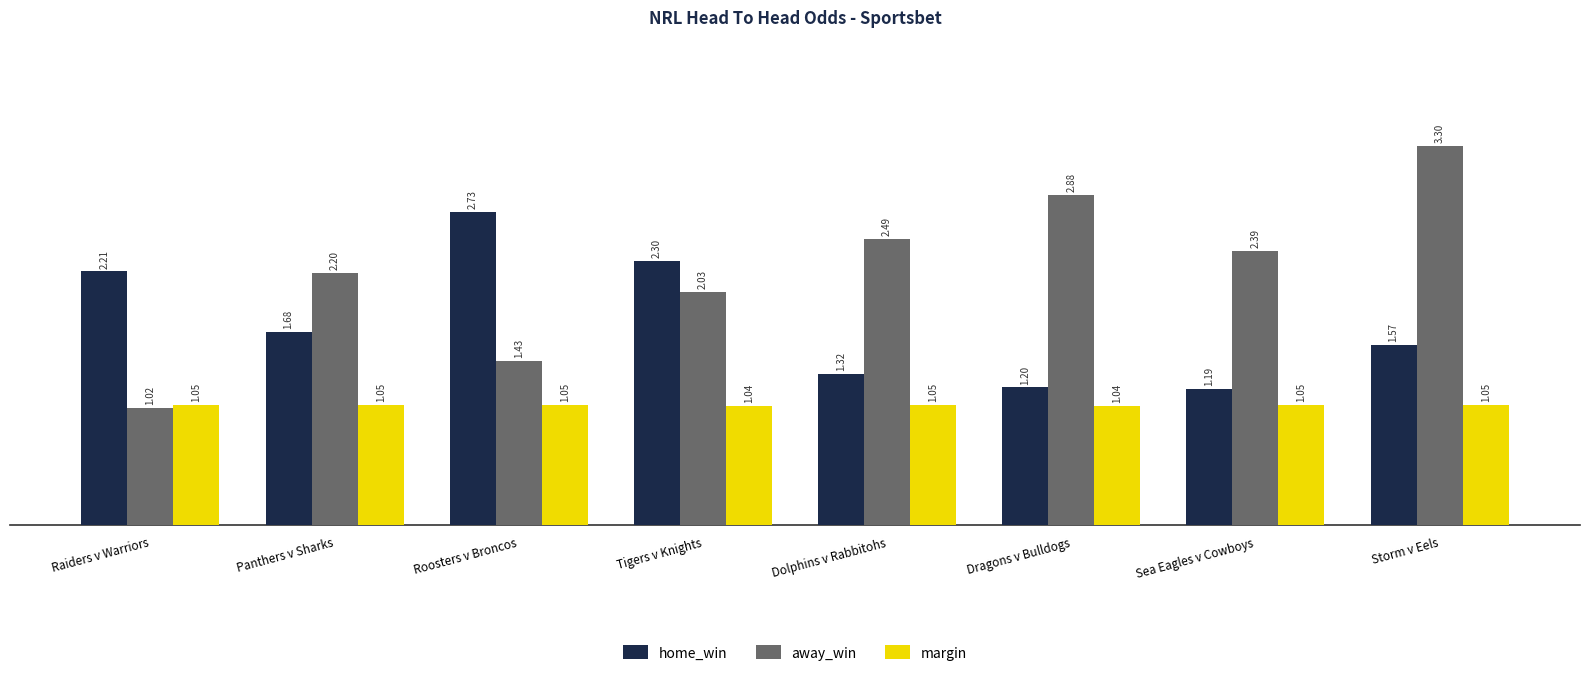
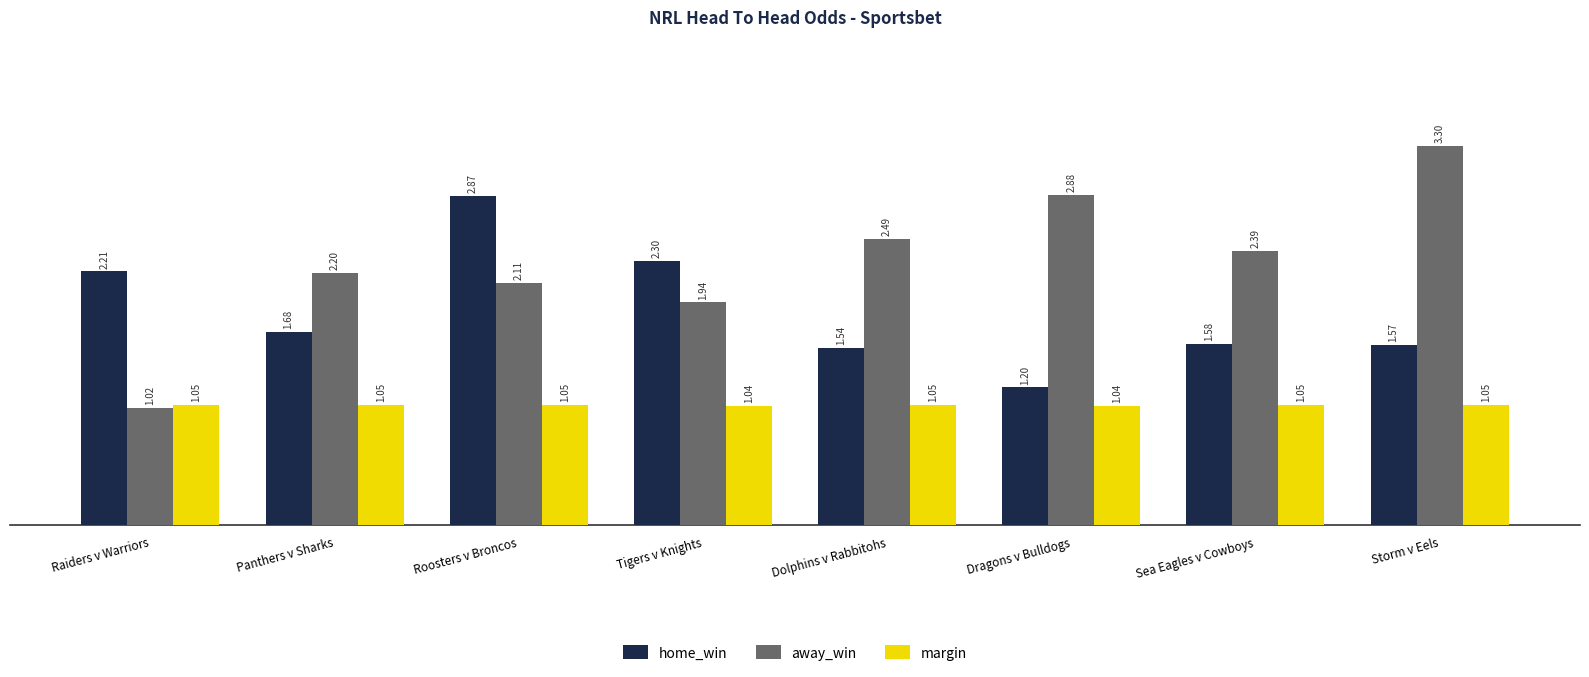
  {
    "home_win": {
      "Raiders v Warriors": 2.21,
      "Panthers v Sharks": 1.68,
-     "Roosters v Broncos": 2.73,
+     "Roosters v Broncos": 2.87,
      "Tigers v Knights": 2.30,
-     "Dolphins v Rabbitohs": 1.32,
+     "Dolphins v Rabbitohs": 1.54,
      "Dragons v Bulldogs": 1.20,
-     "Sea Eagles v Cowboys": 1.19,
+     "Sea Eagles v Cowboys": 1.58,
      "Storm v Eels": 1.57
    },
    "away_win": {
      "Raiders v Warriors": 1.02,
      "Panthers v Sharks": 2.20,
-     "Roosters v Broncos": 1.43,
-     "Tigers v Knights": 2.03,
+     "Roosters v Broncos": 2.11,
+     "Tigers v Knights": 1.94,
      "Dolphins v Rabbitohs": 2.49,
      "Dragons v Bulldogs": 2.88,
      "Sea Eagles v Cowboys": 2.39,
      "Storm v Eels": 3.30
    },
    "margin": {
      "Raiders v Warriors": 1.05,
      "Panthers v Sharks": 1.05,
      "Roosters v Broncos": 1.05,
      "Tigers v Knights": 1.04,
      "Dolphins v Rabbitohs": 1.05,
      "Dragons v Bulldogs": 1.04,
      "Sea Eagles v Cowboys": 1.05,
      "Storm v Eels": 1.05
    }
  }
